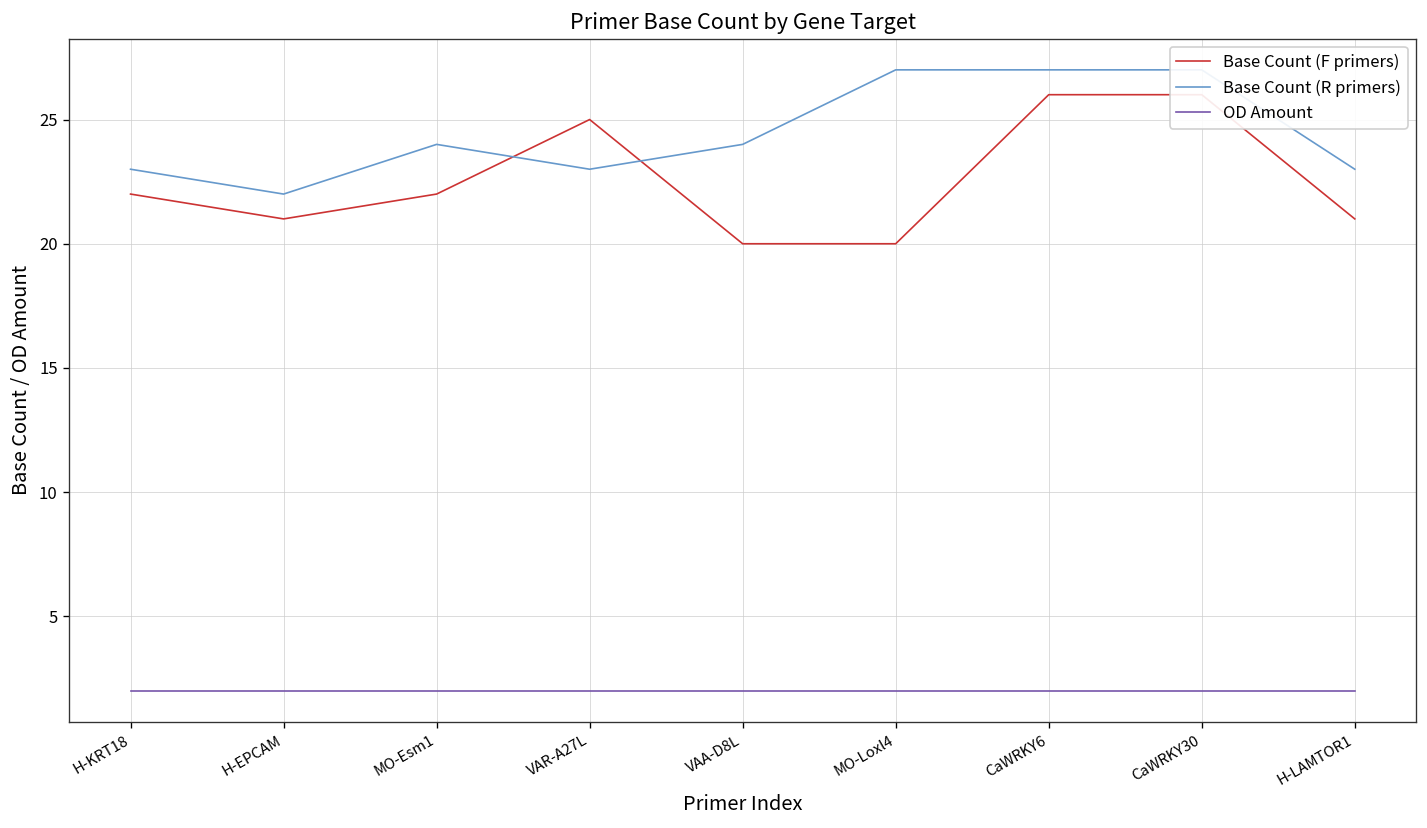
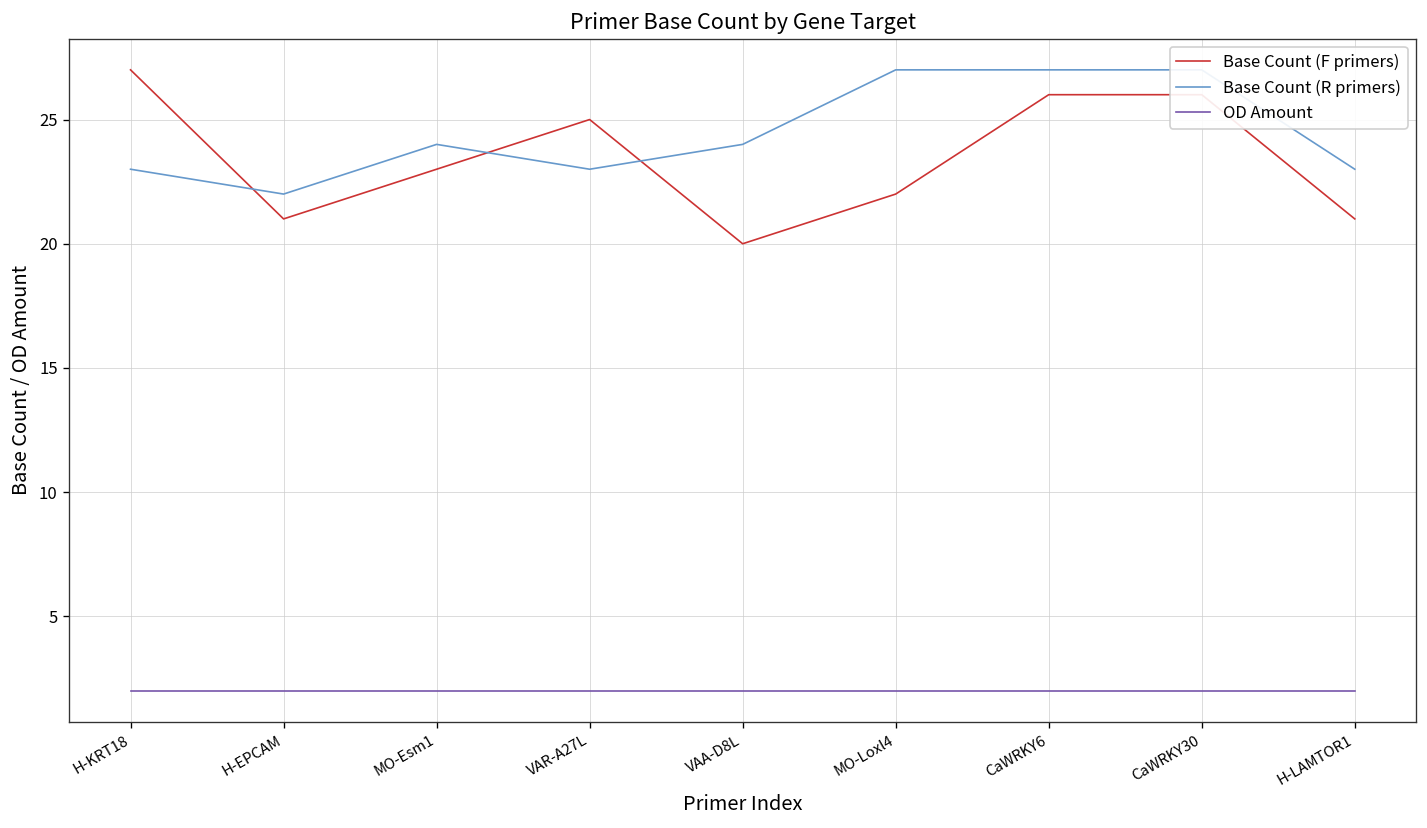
  {
    "Base Count (F primers)": {
-     "H-KRT18": 22,
+     "H-KRT18": 27,
      "H-EPCAM": 21,
-     "MO-Esm1": 22,
+     "MO-Esm1": 23,
      "VAR-A27L": 25,
      "VAA-D8L": 20,
-     "MO-Loxl4": 20,
+     "MO-Loxl4": 22,
      "CaWRKY6": 26,
      "H-LAMTOR1": 21
    },
    "Base Count (R primers)": {
      "H-KRT18": 23,
      "H-EPCAM": 22,
      "MO-Esm1": 24,
      "VAR-A27L": 23,
      "VAA-D8L": 24,
      "MO-Loxl4": 27,
      "CaWRKY6": 27,
      "H-LAMTOR1": 23
    },
    "OD Amount": {
      "H-KRT18": 2,
      "H-EPCAM": 2,
      "MO-Esm1": 2,
      "VAR-A27L": 2,
      "VAA-D8L": 2,
      "MO-Loxl4": 2,
      "CaWRKY6": 2,
      "CaWRKY30": 2,
      "H-LAMTOR1": 2
    }
  }
